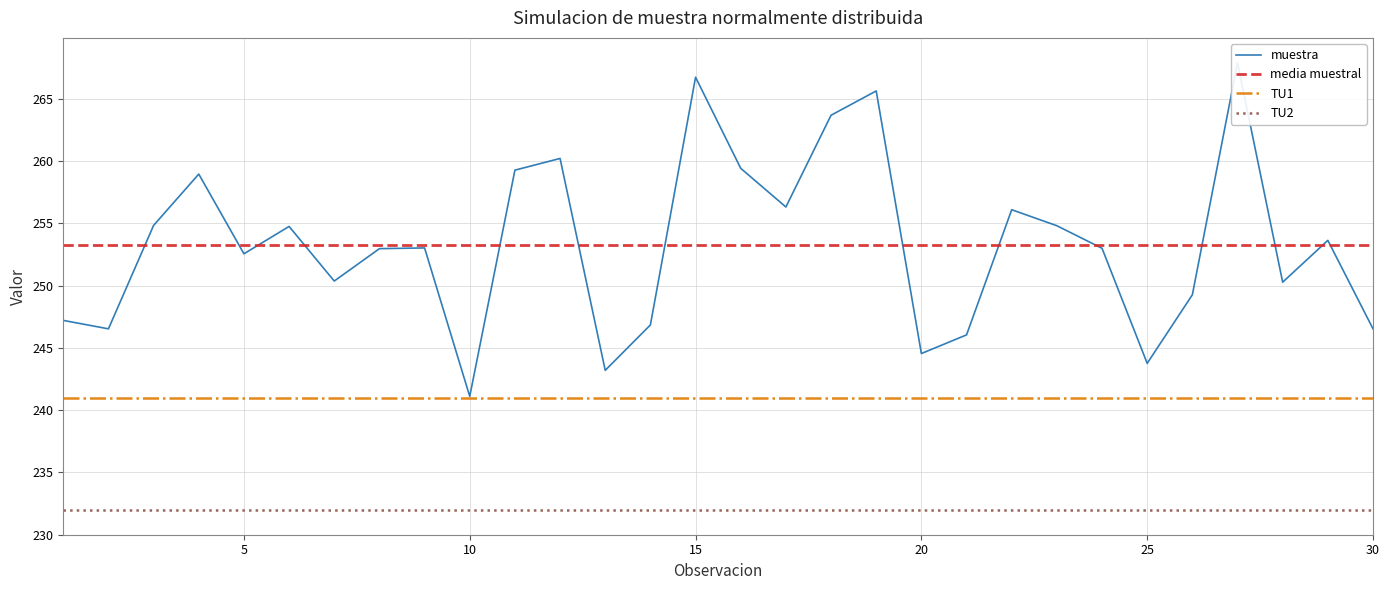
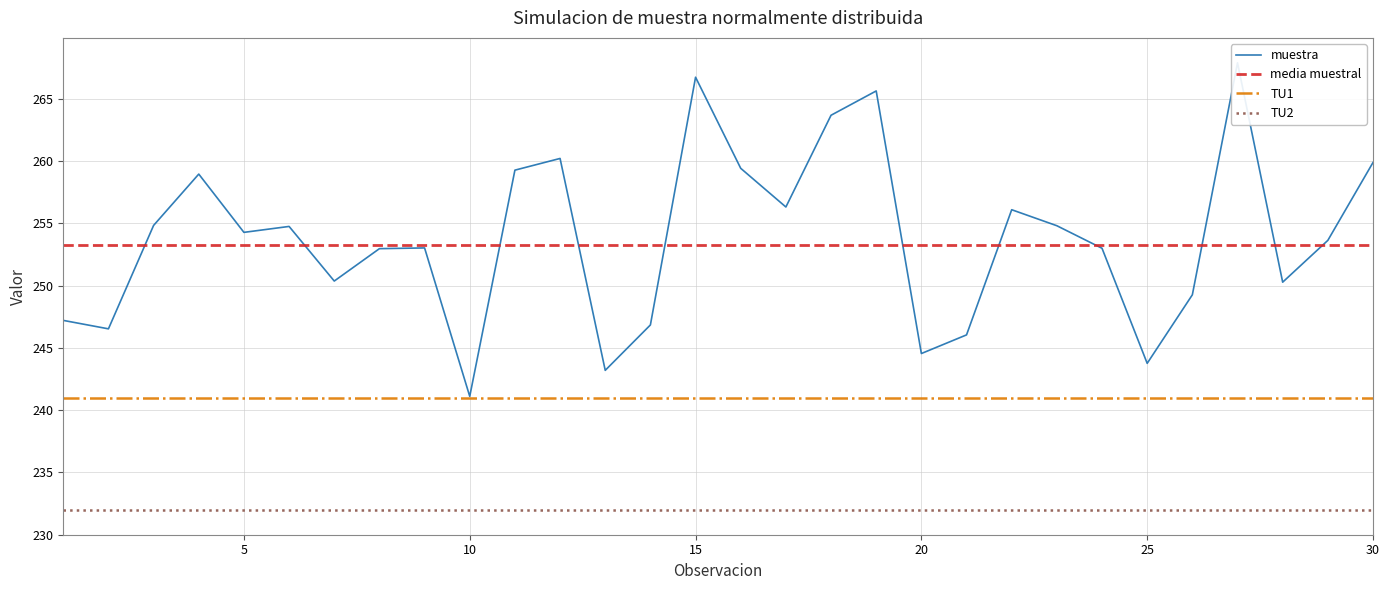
  {
    "muestra": {
-     "5": 252.6,
+     "5": 254.3,
      "15": 266.7,
      "20": 244.5,
      "25": 243.8,
-     "30": 246.5
+     "30": 259.9
    },
    "media muestral": {
      "5": 253.2,
      "10": 253.2,
      "15": 253.2,
      "20": 253.2,
      "25": 253.2,
      "30": 253.2
    },
    "TU1": {
      "5": 241.0,
      "15": 241.0,
      "20": 241.0,
      "25": 241.0,
      "30": 241.0
    },
    "TU2": {
      "5": 232.0,
      "10": 232.0,
      "15": 232.0,
      "20": 232.0,
      "25": 232.0,
      "30": 232.0
    }
  }
